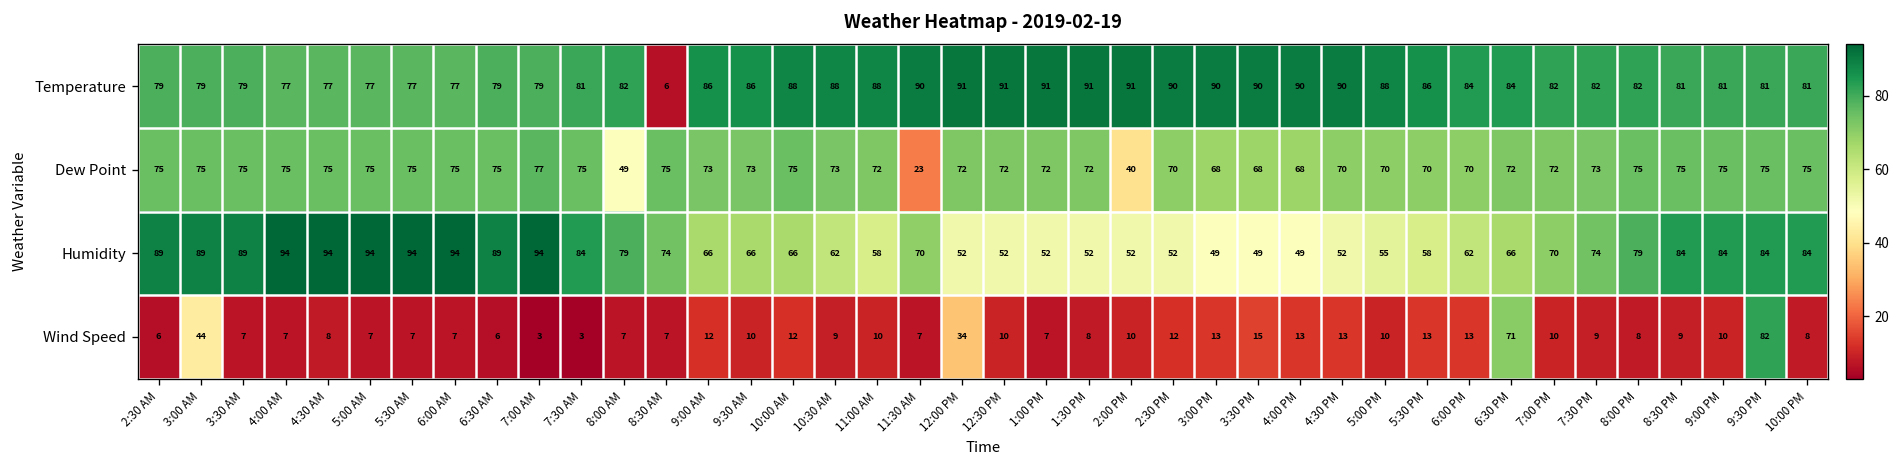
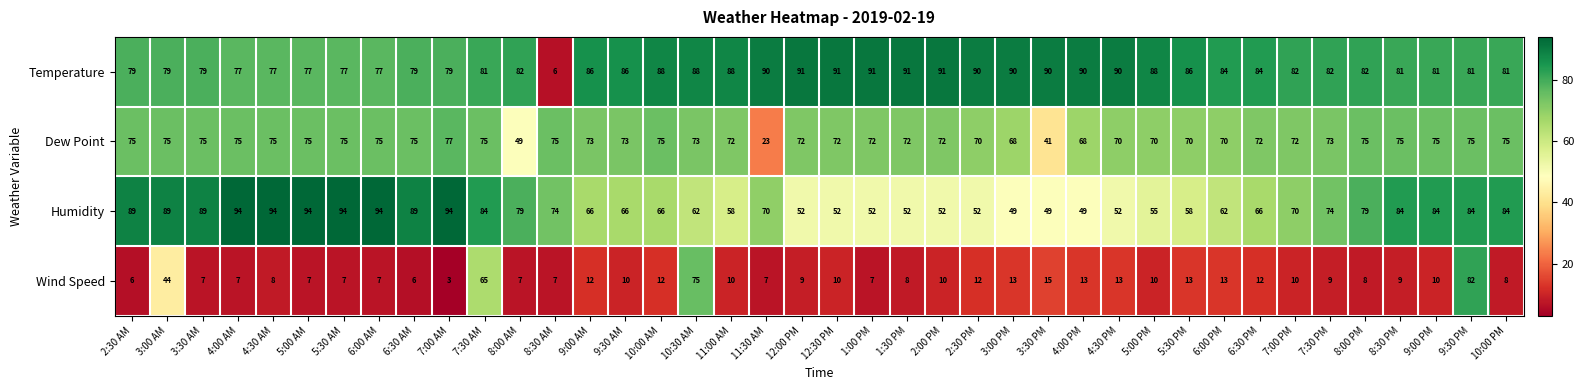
  {
    "Temperature": {
      "2:30 AM": 79,
      "3:00 AM": 79,
      "3:30 AM": 79,
      "4:00 AM": 77,
      "4:30 AM": 77,
      "5:00 AM": 77,
      "5:30 AM": 77,
      "6:00 AM": 77,
      "6:30 AM": 79,
      "7:00 AM": 79,
      "7:30 AM": 81,
      "8:00 AM": 82,
      "8:30 AM": 6,
      "9:00 AM": 86,
      "9:30 AM": 86,
      "10:00 AM": 88,
      "10:30 AM": 88,
      "11:00 AM": 88,
      "11:30 AM": 90,
      "12:00 PM": 91,
      "12:30 PM": 91,
      "1:00 PM": 91,
      "1:30 PM": 91,
      "2:00 PM": 91,
      "2:30 PM": 90,
      "3:00 PM": 90,
      "3:30 PM": 90,
      "4:00 PM": 90,
      "4:30 PM": 90,
      "5:00 PM": 88,
      "5:30 PM": 86,
      "6:00 PM": 84,
      "6:30 PM": 84,
      "7:00 PM": 82,
      "7:30 PM": 82,
      "8:00 PM": 82,
      "8:30 PM": 81,
      "9:00 PM": 81,
      "9:30 PM": 81,
      "10:00 PM": 81
    },
    "Dew Point": {
      "2:30 AM": 75,
      "3:00 AM": 75,
      "3:30 AM": 75,
      "4:00 AM": 75,
      "4:30 AM": 75,
      "5:00 AM": 75,
      "5:30 AM": 75,
      "6:00 AM": 75,
      "6:30 AM": 75,
      "7:00 AM": 77,
      "7:30 AM": 75,
      "8:00 AM": 49,
      "8:30 AM": 75,
      "9:00 AM": 73,
      "9:30 AM": 73,
      "10:00 AM": 75,
      "10:30 AM": 73,
      "11:00 AM": 72,
      "11:30 AM": 23,
      "12:00 PM": 72,
      "12:30 PM": 72,
      "1:00 PM": 72,
      "1:30 PM": 72,
-     "2:00 PM": 40,
+     "2:00 PM": 72,
      "2:30 PM": 70,
      "3:00 PM": 68,
-     "3:30 PM": 68,
+     "3:30 PM": 41,
      "4:00 PM": 68,
      "4:30 PM": 70,
      "5:00 PM": 70,
      "5:30 PM": 70,
      "6:00 PM": 70,
      "6:30 PM": 72,
      "7:00 PM": 72,
      "7:30 PM": 73,
      "8:00 PM": 75,
      "8:30 PM": 75,
      "9:00 PM": 75,
      "9:30 PM": 75,
      "10:00 PM": 75
    },
    "Humidity": {
      "2:30 AM": 89,
      "3:00 AM": 89,
      "3:30 AM": 89,
      "4:00 AM": 94,
      "4:30 AM": 94,
      "5:00 AM": 94,
      "5:30 AM": 94,
      "6:00 AM": 94,
      "6:30 AM": 89,
      "7:00 AM": 94,
      "7:30 AM": 84,
      "8:00 AM": 79,
      "8:30 AM": 74,
      "9:00 AM": 66,
      "9:30 AM": 66,
      "10:00 AM": 66,
      "10:30 AM": 62,
      "11:00 AM": 58,
      "11:30 AM": 70,
      "12:00 PM": 52,
      "12:30 PM": 52,
      "1:00 PM": 52,
      "1:30 PM": 52,
      "2:00 PM": 52,
      "2:30 PM": 52,
      "3:00 PM": 49,
      "3:30 PM": 49,
      "4:00 PM": 49,
      "4:30 PM": 52,
      "5:00 PM": 55,
      "5:30 PM": 58,
      "6:00 PM": 62,
      "6:30 PM": 66,
      "7:00 PM": 70,
      "7:30 PM": 74,
      "8:00 PM": 79,
      "8:30 PM": 84,
      "9:00 PM": 84,
      "9:30 PM": 84,
      "10:00 PM": 84
    },
    "Wind Speed": {
      "2:30 AM": 6,
      "3:00 AM": 44,
      "3:30 AM": 7,
      "4:00 AM": 7,
      "4:30 AM": 8,
      "5:00 AM": 7,
      "5:30 AM": 7,
      "6:00 AM": 7,
      "6:30 AM": 6,
      "7:00 AM": 3,
-     "7:30 AM": 3,
+     "7:30 AM": 65,
      "8:00 AM": 7,
      "8:30 AM": 7,
      "9:00 AM": 12,
      "9:30 AM": 10,
      "10:00 AM": 12,
-     "10:30 AM": 9,
+     "10:30 AM": 75,
      "11:00 AM": 10,
      "11:30 AM": 7,
-     "12:00 PM": 34,
+     "12:00 PM": 9,
      "12:30 PM": 10,
      "1:00 PM": 7,
      "1:30 PM": 8,
      "2:00 PM": 10,
      "2:30 PM": 12,
      "3:00 PM": 13,
      "3:30 PM": 15,
      "4:00 PM": 13,
      "4:30 PM": 13,
      "5:00 PM": 10,
      "5:30 PM": 13,
      "6:00 PM": 13,
-     "6:30 PM": 71,
+     "6:30 PM": 12,
      "7:00 PM": 10,
      "7:30 PM": 9,
      "8:00 PM": 8,
      "8:30 PM": 9,
      "9:00 PM": 10,
      "9:30 PM": 82,
      "10:00 PM": 8
    }
  }
